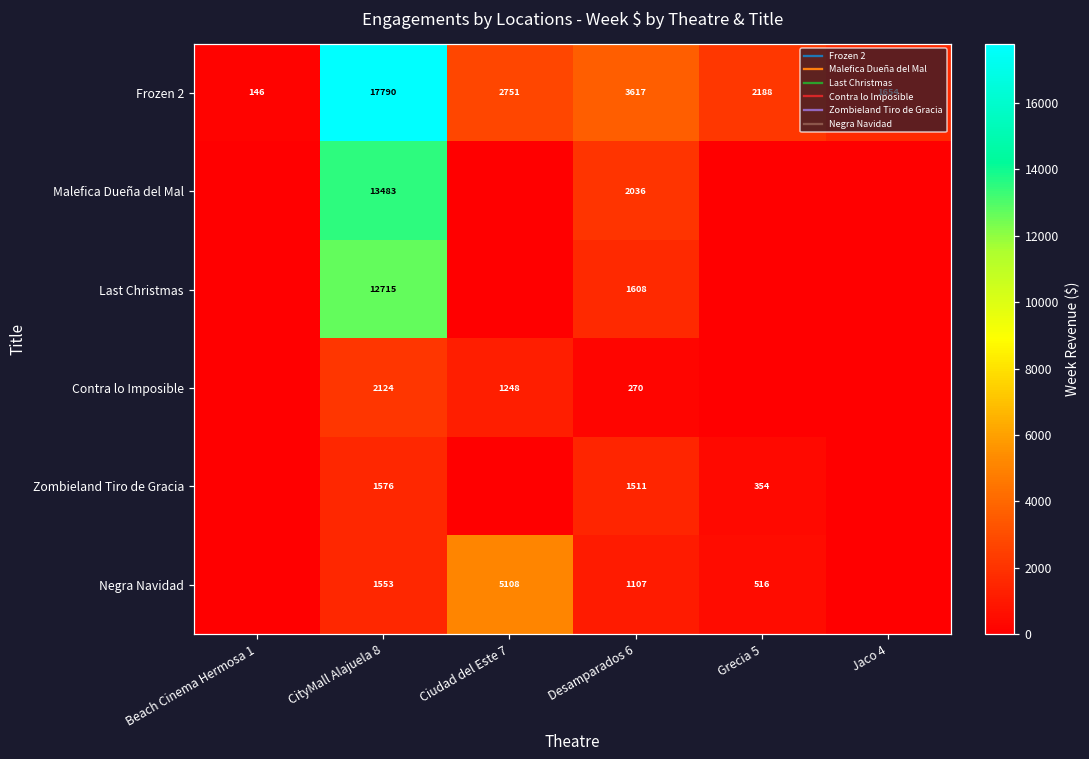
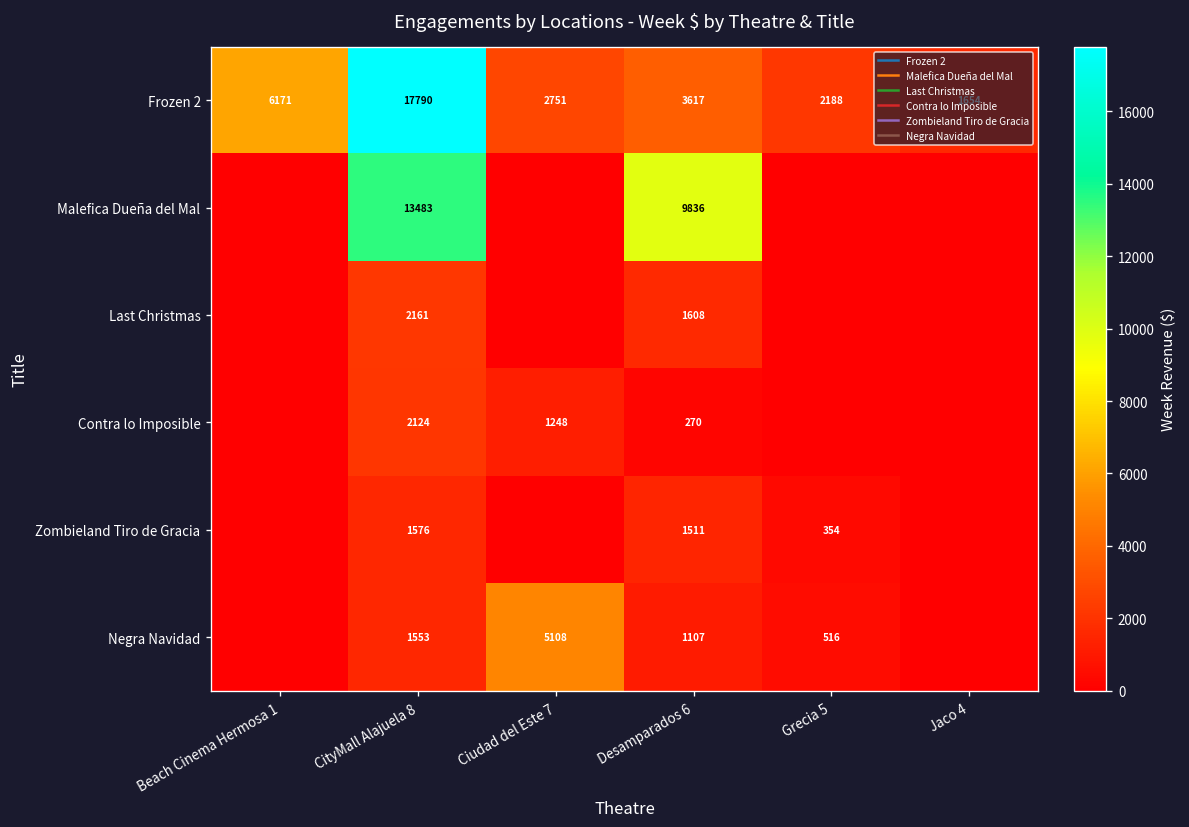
  {
    "Frozen 2": {
-     "Beach Cinema Hermosa 1": 146,
+     "Beach Cinema Hermosa 1": 6171,
      "CityMall Alajuela 8": 17790,
      "Ciudad del Este 7": 2751,
      "Desamparados 6": 3617,
      "Grecia 5": 2188
    },
    "Malefica Dueña del Mal": {
      "CityMall Alajuela 8": 13483,
-     "Desamparados 6": 2036
+     "Desamparados 6": 9836
    },
    "Last Christmas": {
-     "CityMall Alajuela 8": 12715,
+     "CityMall Alajuela 8": 2161,
      "Desamparados 6": 1608
    },
    "Contra lo Imposible": {
      "CityMall Alajuela 8": 2124,
      "Ciudad del Este 7": 1248,
      "Desamparados 6": 270
    },
    "Zombieland Tiro de Gracia": {
      "CityMall Alajuela 8": 1576,
      "Desamparados 6": 1511,
      "Grecia 5": 354
    },
    "Negra Navidad": {
      "CityMall Alajuela 8": 1553,
      "Ciudad del Este 7": 5108,
      "Desamparados 6": 1107,
      "Grecia 5": 516
    }
  }
